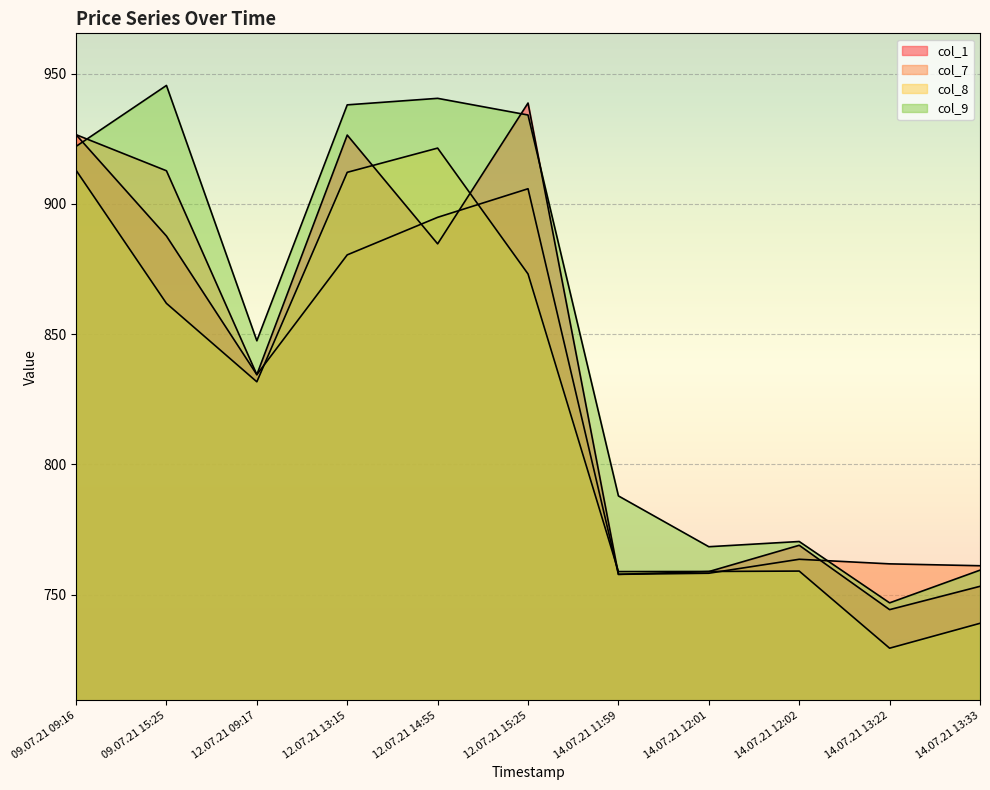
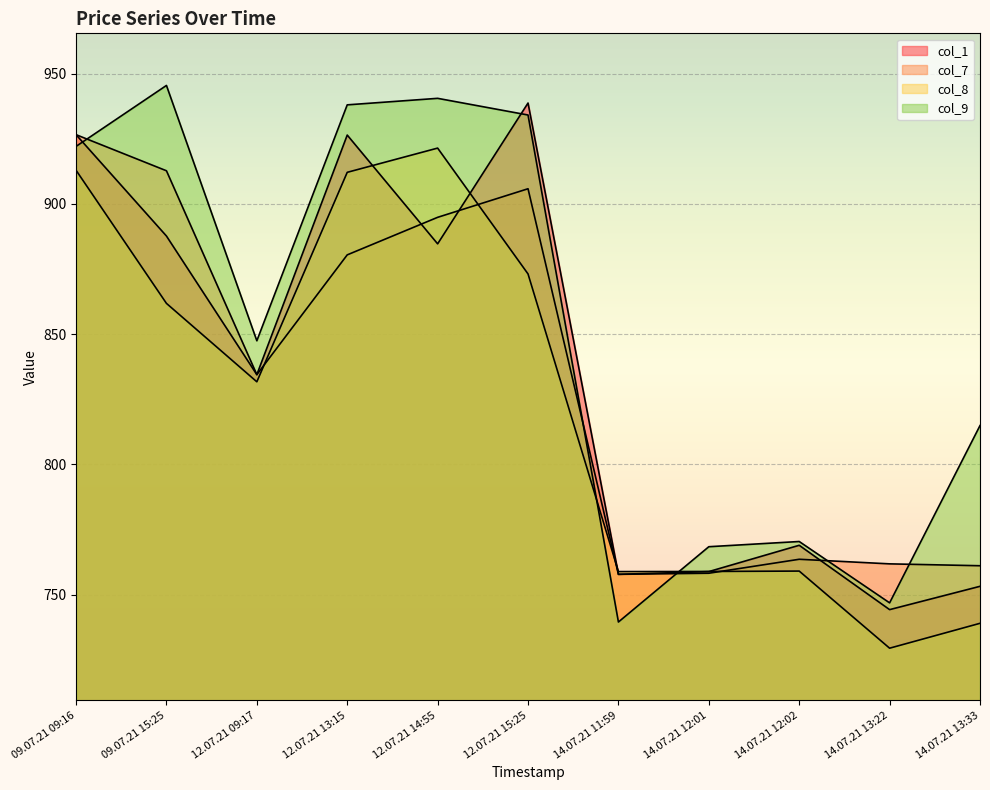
  {
    "col_1": {
      "09.07.21 15:25": 888,
      "12.07.21 13:15": 926,
      "12.07.21 14:55": 885,
      "12.07.21 15:25": 939,
      "14.07.21 12:02": 769,
      "14.07.21 13:22": 744,
      "14.07.21 13:33": 753
    },
    "col_9": {
      "09.07.21 09:16": 922,
      "09.07.21 15:25": 945,
      "12.07.21 09:17": 847,
      "12.07.21 13:15": 938,
      "12.07.21 14:55": 941,
      "12.07.21 15:25": 934,
-     "14.07.21 11:59": 788,
+     "14.07.21 11:59": 740,
      "14.07.21 12:01": 768,
      "14.07.21 12:02": 770,
      "14.07.21 13:22": 747,
-     "14.07.21 13:33": 759
+     "14.07.21 13:33": 815
    }
  }
